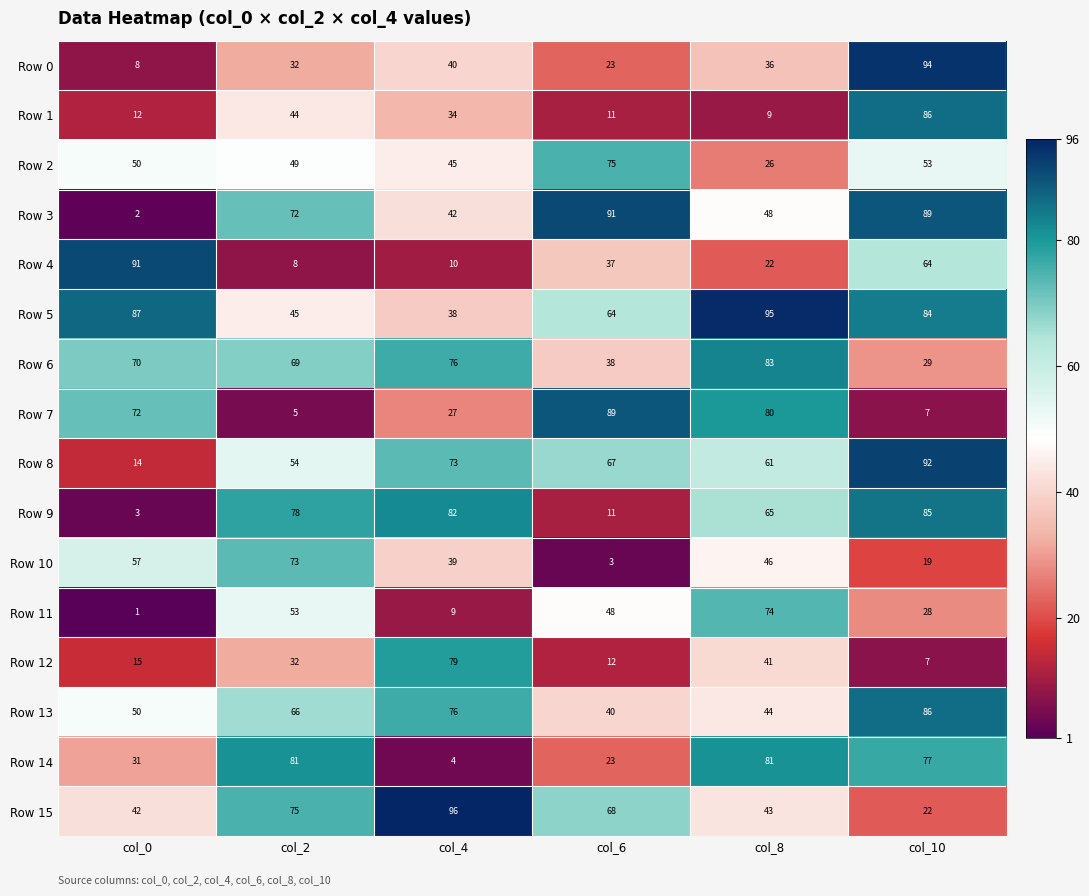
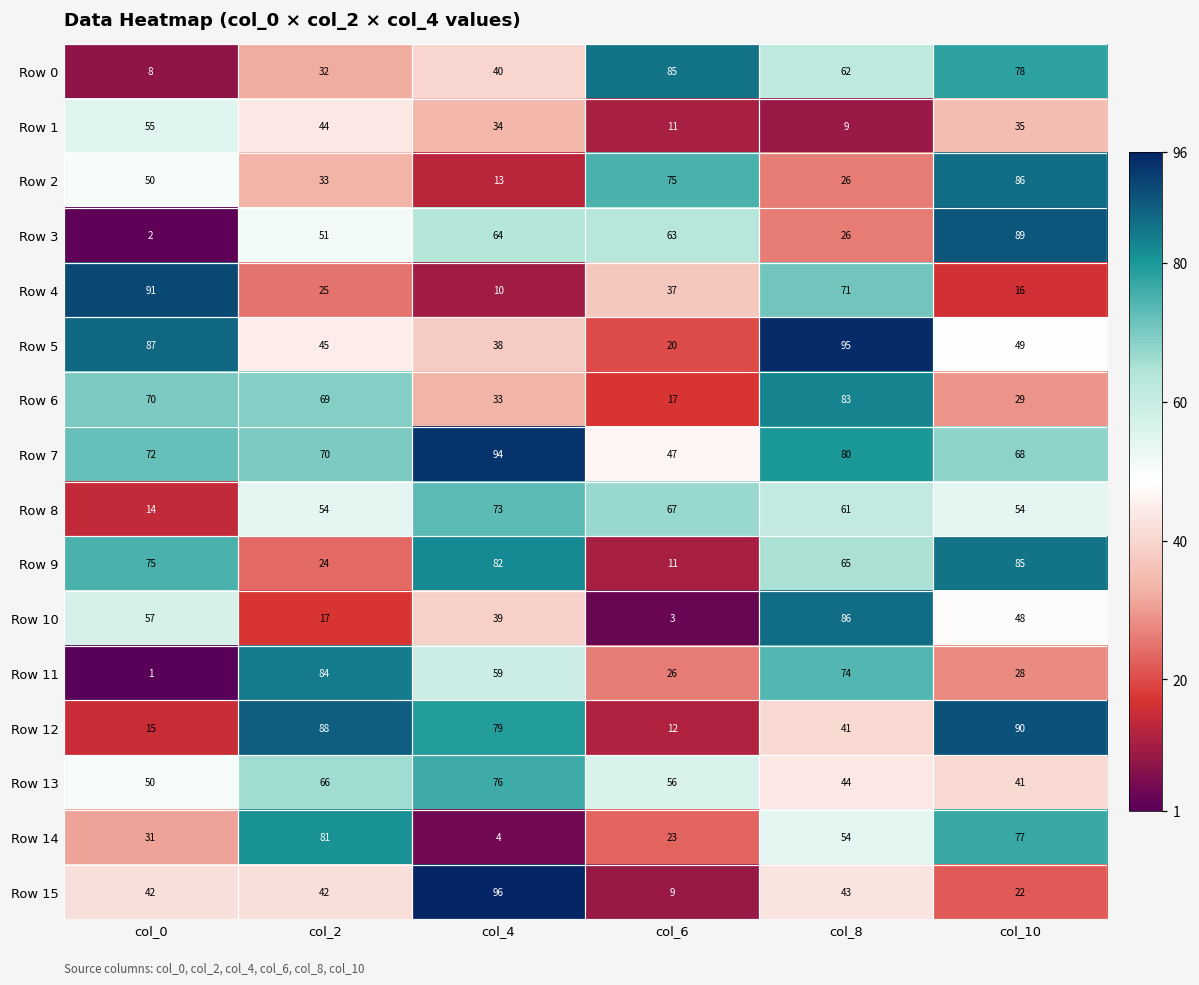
  {
    "Row 0": {
      "col_0": 8,
      "col_2": 32,
      "col_4": 40,
-     "col_6": 23,
-     "col_8": 36,
-     "col_10": 94
+     "col_6": 85,
+     "col_8": 62,
+     "col_10": 78
    },
    "Row 1": {
-     "col_0": 12,
+     "col_0": 55,
      "col_2": 44,
      "col_4": 34,
      "col_6": 11,
      "col_8": 9,
-     "col_10": 86
+     "col_10": 35
    },
    "Row 2": {
      "col_0": 50,
-     "col_2": 49,
-     "col_4": 45,
+     "col_2": 33,
+     "col_4": 13,
      "col_6": 75,
      "col_8": 26,
-     "col_10": 53
+     "col_10": 86
    },
    "Row 3": {
      "col_0": 2,
-     "col_2": 72,
-     "col_4": 42,
-     "col_6": 91,
-     "col_8": 48,
+     "col_2": 51,
+     "col_4": 64,
+     "col_6": 63,
+     "col_8": 26,
      "col_10": 89
    },
    "Row 4": {
      "col_0": 91,
-     "col_2": 8,
+     "col_2": 25,
      "col_4": 10,
      "col_6": 37,
-     "col_8": 22,
-     "col_10": 64
+     "col_8": 71,
+     "col_10": 16
    },
    "Row 5": {
      "col_0": 87,
      "col_2": 45,
      "col_4": 38,
-     "col_6": 64,
+     "col_6": 20,
      "col_8": 95,
-     "col_10": 84
+     "col_10": 49
    },
    "Row 6": {
      "col_0": 70,
      "col_2": 69,
-     "col_4": 76,
-     "col_6": 38,
+     "col_4": 33,
+     "col_6": 17,
      "col_8": 83,
      "col_10": 29
    },
    "Row 7": {
      "col_0": 72,
-     "col_2": 5,
-     "col_4": 27,
-     "col_6": 89,
+     "col_2": 70,
+     "col_4": 94,
+     "col_6": 47,
      "col_8": 80,
-     "col_10": 7
+     "col_10": 68
    },
    "Row 8": {
      "col_0": 14,
      "col_2": 54,
      "col_4": 73,
      "col_6": 67,
      "col_8": 61,
-     "col_10": 92
+     "col_10": 54
    },
    "Row 9": {
-     "col_0": 3,
-     "col_2": 78,
+     "col_0": 75,
+     "col_2": 24,
      "col_4": 82,
      "col_6": 11,
      "col_8": 65,
      "col_10": 85
    },
    "Row 10": {
      "col_0": 57,
-     "col_2": 73,
+     "col_2": 17,
      "col_4": 39,
      "col_6": 3,
-     "col_8": 46,
-     "col_10": 19
+     "col_8": 86,
+     "col_10": 48
    },
    "Row 11": {
      "col_0": 1,
-     "col_2": 53,
-     "col_4": 9,
-     "col_6": 48,
+     "col_2": 84,
+     "col_4": 59,
+     "col_6": 26,
      "col_8": 74,
      "col_10": 28
    },
    "Row 12": {
      "col_0": 15,
-     "col_2": 32,
+     "col_2": 88,
      "col_4": 79,
      "col_6": 12,
      "col_8": 41,
-     "col_10": 7
+     "col_10": 90
    },
    "Row 13": {
      "col_0": 50,
      "col_2": 66,
      "col_4": 76,
-     "col_6": 40,
+     "col_6": 56,
      "col_8": 44,
-     "col_10": 86
+     "col_10": 41
    },
    "Row 14": {
      "col_0": 31,
      "col_2": 81,
      "col_4": 4,
      "col_6": 23,
-     "col_8": 81,
+     "col_8": 54,
      "col_10": 77
    },
    "Row 15": {
      "col_0": 42,
-     "col_2": 75,
+     "col_2": 42,
      "col_4": 96,
-     "col_6": 68,
+     "col_6": 9,
      "col_8": 43,
      "col_10": 22
    }
  }
